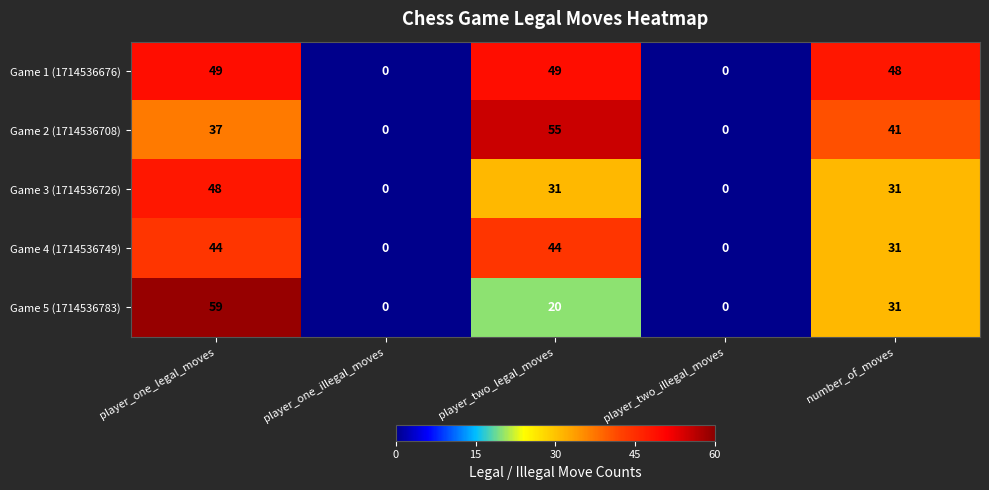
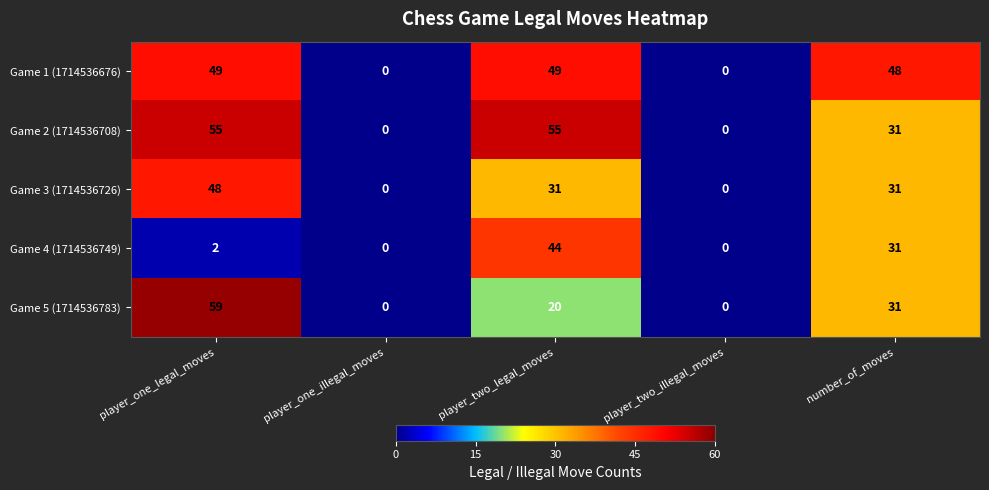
  {
    "Game 1 (1714536676)": {
      "player_one_legal_moves": 49,
      "player_one_illegal_moves": 0,
      "player_two_legal_moves": 49,
      "player_two_illegal_moves": 0,
      "number_of_moves": 48
    },
    "Game 2 (1714536708)": {
-     "player_one_legal_moves": 37,
+     "player_one_legal_moves": 55,
      "player_one_illegal_moves": 0,
      "player_two_legal_moves": 55,
      "player_two_illegal_moves": 0,
-     "number_of_moves": 41
+     "number_of_moves": 31
    },
    "Game 3 (1714536726)": {
      "player_one_legal_moves": 48,
      "player_one_illegal_moves": 0,
      "player_two_legal_moves": 31,
      "player_two_illegal_moves": 0,
      "number_of_moves": 31
    },
    "Game 4 (1714536749)": {
-     "player_one_legal_moves": 44,
+     "player_one_legal_moves": 2,
      "player_one_illegal_moves": 0,
      "player_two_legal_moves": 44,
      "player_two_illegal_moves": 0,
      "number_of_moves": 31
    },
    "Game 5 (1714536783)": {
      "player_one_legal_moves": 59,
      "player_one_illegal_moves": 0,
      "player_two_legal_moves": 20,
      "player_two_illegal_moves": 0,
      "number_of_moves": 31
    }
  }
